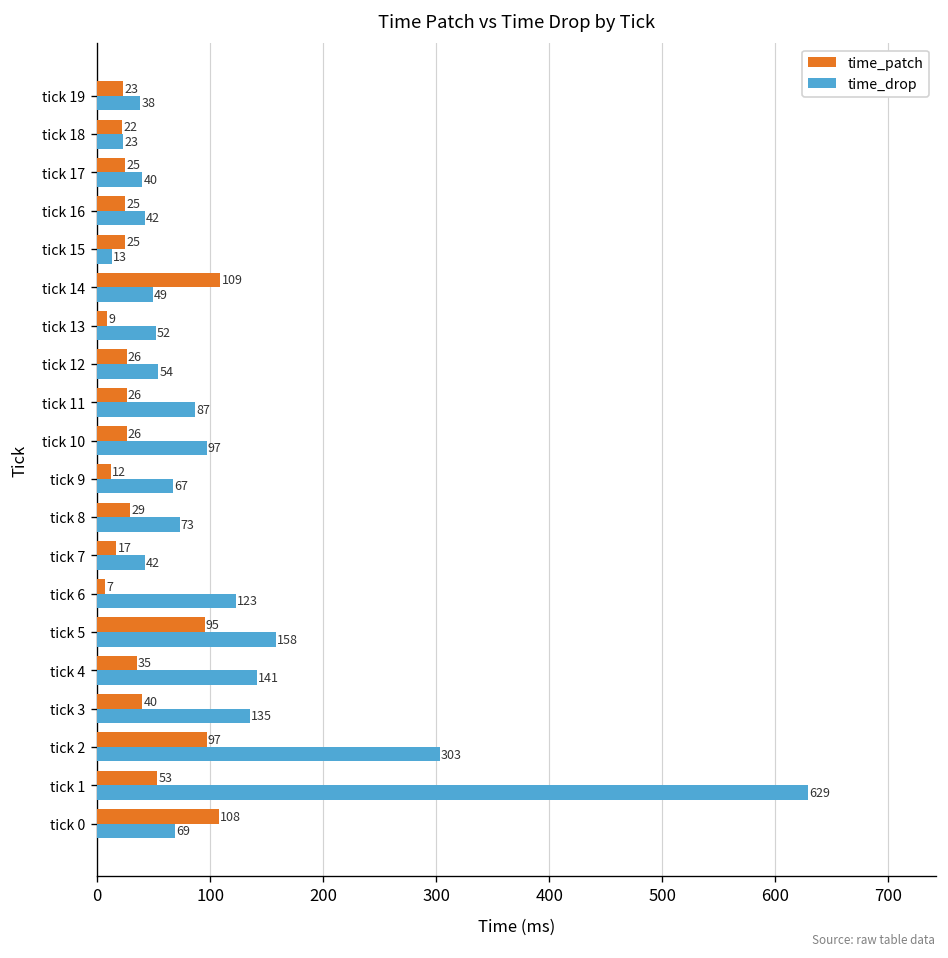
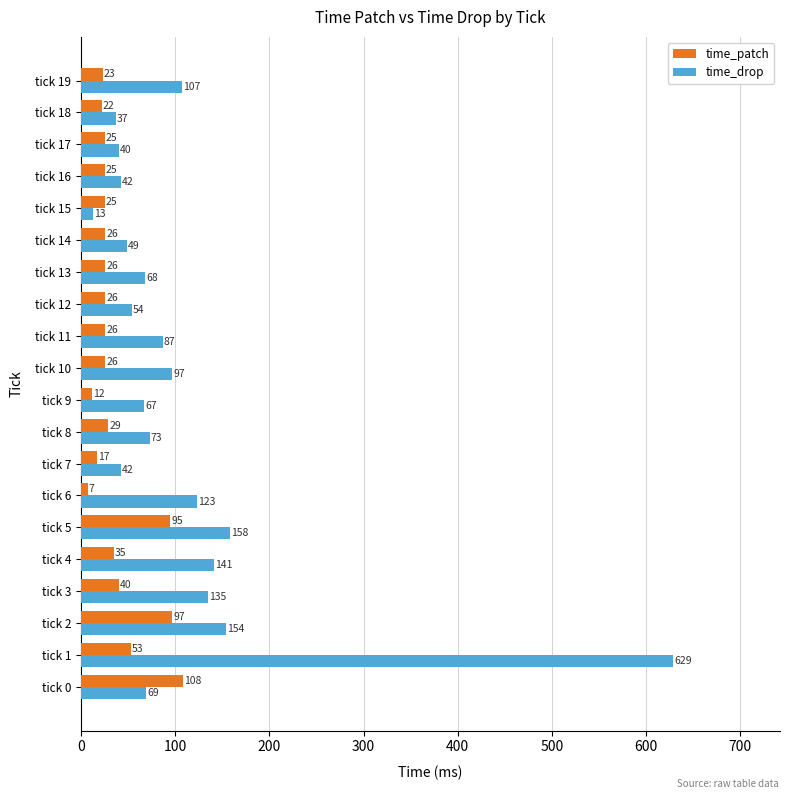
  {
    "time_patch": {
      "tick 19": 23,
      "tick 18": 22,
      "tick 17": 25,
      "tick 16": 25,
      "tick 15": 25,
-     "tick 14": 109,
-     "tick 13": 9,
+     "tick 14": 26,
+     "tick 13": 26,
      "tick 12": 26,
      "tick 11": 26,
      "tick 10": 26,
      "tick 9": 12,
      "tick 8": 29,
      "tick 7": 17,
      "tick 6": 7,
      "tick 5": 95,
      "tick 4": 35,
      "tick 3": 40,
      "tick 2": 97,
      "tick 1": 53,
      "tick 0": 108
    },
    "time_drop": {
-     "tick 19": 38,
-     "tick 18": 23,
+     "tick 19": 107,
+     "tick 18": 37,
      "tick 17": 40,
      "tick 16": 42,
      "tick 15": 13,
      "tick 14": 49,
-     "tick 13": 52,
+     "tick 13": 68,
      "tick 12": 54,
      "tick 11": 87,
      "tick 10": 97,
      "tick 9": 67,
      "tick 8": 73,
      "tick 7": 42,
      "tick 6": 123,
      "tick 5": 158,
      "tick 4": 141,
      "tick 3": 135,
-     "tick 2": 303,
+     "tick 2": 154,
      "tick 1": 629,
      "tick 0": 69
    }
  }
